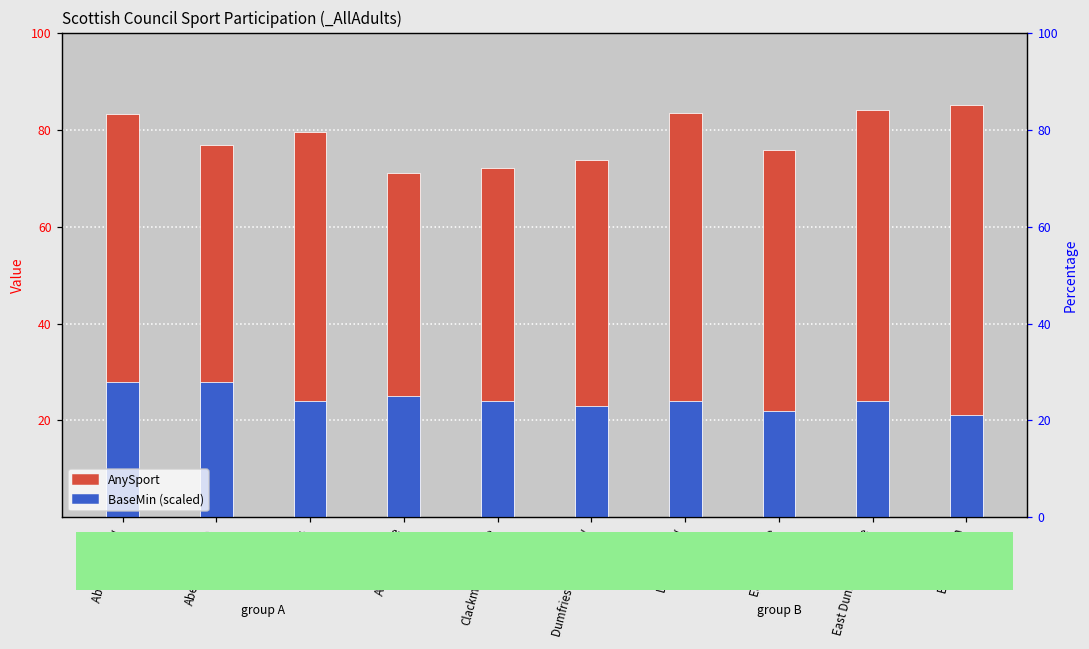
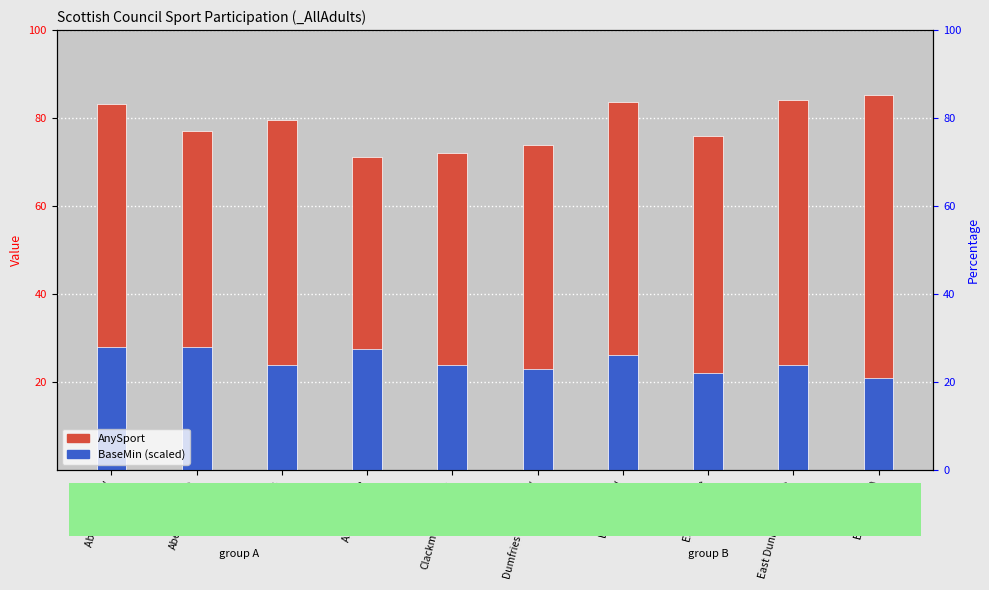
  {
    "AnySport": {
      "Aberdeen City": 83,
      "Aberdeenshire": 77,
      "Angus": 80,
      "Argyll & Bute": 71,
      "Clackmannanshire": 72,
      "Dumfries & Galloway": 74,
      "Dundee City": 84,
      "East Ayrshire": 76,
      "East Dunbartonshire": 84,
      "East Lothian": 85
    },
    "BaseMin (scaled)": {
-     "Argyll & Bute": 25,
-     "Dundee City": 24
+     "Argyll & Bute": 28,
+     "Dundee City": 26
    }
  }
